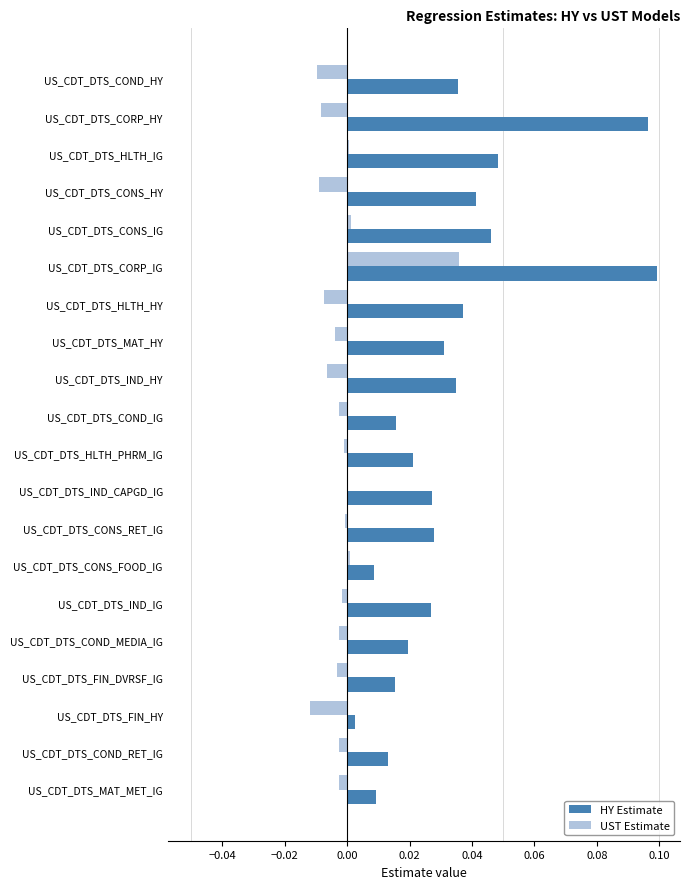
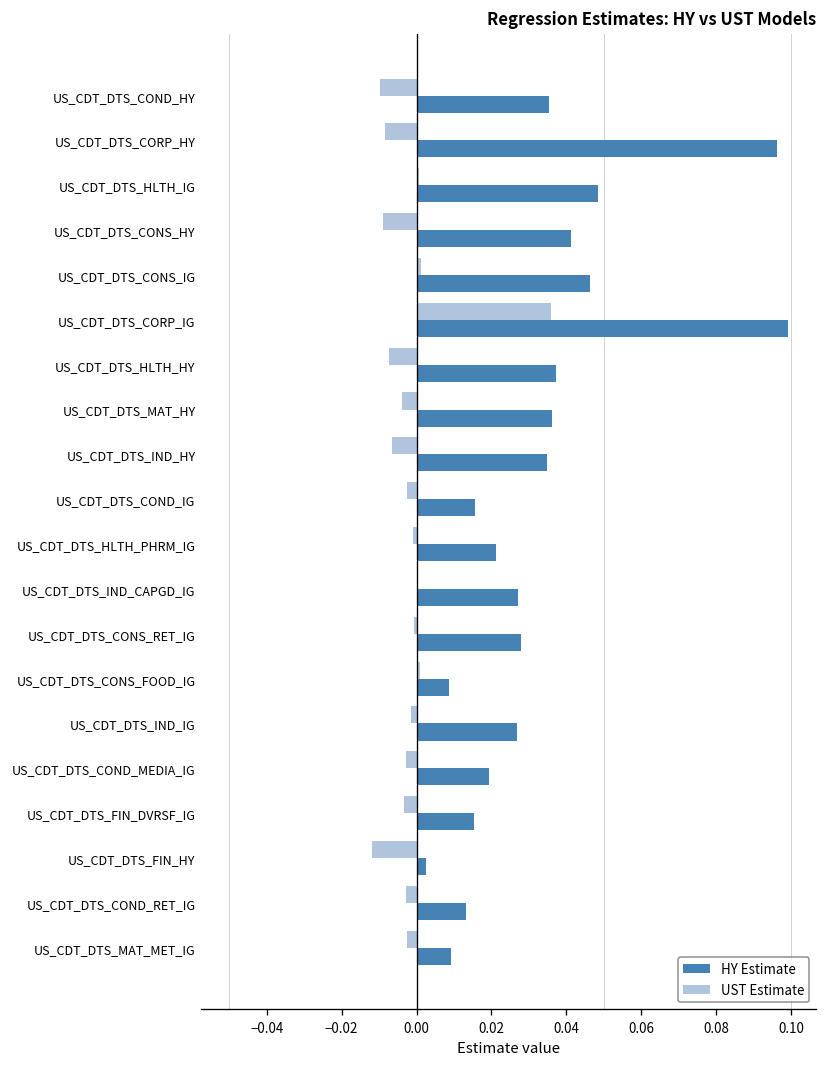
  {
    "HY Estimate": {
      "US_CDT_DTS_COND_HY": 0.035,
      "US_CDT_DTS_CORP_HY": 0.096,
      "US_CDT_DTS_HLTH_IG": 0.048,
      "US_CDT_DTS_CONS_HY": 0.041,
      "US_CDT_DTS_CONS_IG": 0.046,
      "US_CDT_DTS_CORP_IG": 0.099,
      "US_CDT_DTS_HLTH_HY": 0.037,
-     "US_CDT_DTS_MAT_HY": 0.031,
+     "US_CDT_DTS_MAT_HY": 0.036,
      "US_CDT_DTS_IND_HY": 0.035,
      "US_CDT_DTS_COND_IG": 0.016,
      "US_CDT_DTS_HLTH_PHRM_IG": 0.021,
      "US_CDT_DTS_IND_CAPGD_IG": 0.027,
      "US_CDT_DTS_CONS_RET_IG": 0.028,
      "US_CDT_DTS_CONS_FOOD_IG": 0.009,
      "US_CDT_DTS_IND_IG": 0.027,
      "US_CDT_DTS_COND_MEDIA_IG": 0.019,
      "US_CDT_DTS_FIN_DVRSF_IG": 0.015,
      "US_CDT_DTS_FIN_HY": 0.003,
      "US_CDT_DTS_COND_RET_IG": 0.013,
      "US_CDT_DTS_MAT_MET_IG": 0.009
    },
    "UST Estimate": {
      "US_CDT_DTS_COND_HY": -0.010,
      "US_CDT_DTS_CORP_HY": -0.008,
      "US_CDT_DTS_CONS_HY": -0.009,
      "US_CDT_DTS_CONS_IG": 0.001,
      "US_CDT_DTS_CORP_IG": 0.036,
      "US_CDT_DTS_HLTH_HY": -0.007,
      "US_CDT_DTS_MAT_HY": -0.004,
      "US_CDT_DTS_IND_HY": -0.006,
      "US_CDT_DTS_COND_IG": -0.003,
      "US_CDT_DTS_HLTH_PHRM_IG": -0.001,
      "US_CDT_DTS_CONS_FOOD_IG": 0.001,
      "US_CDT_DTS_IND_IG": -0.002,
      "US_CDT_DTS_COND_MEDIA_IG": -0.003,
      "US_CDT_DTS_FIN_DVRSF_IG": -0.003,
      "US_CDT_DTS_FIN_HY": -0.012,
      "US_CDT_DTS_COND_RET_IG": -0.003,
      "US_CDT_DTS_MAT_MET_IG": -0.003
    }
  }
